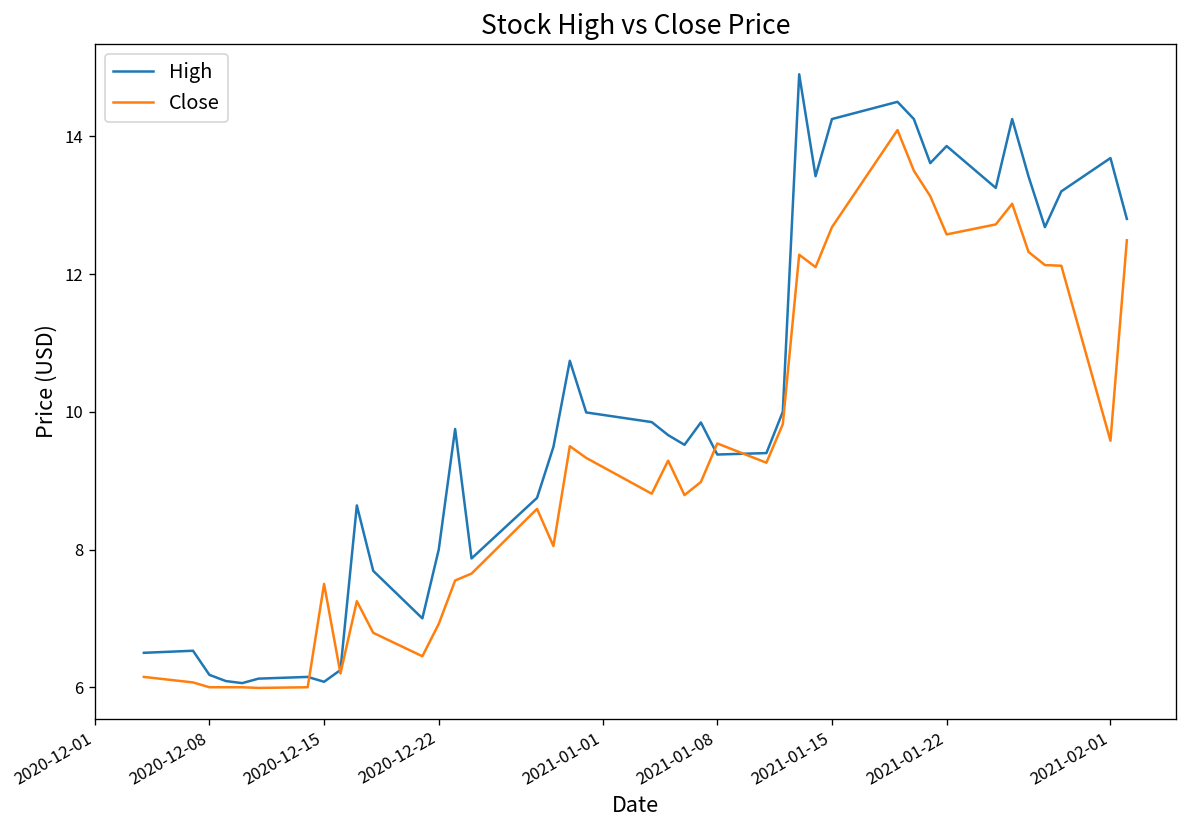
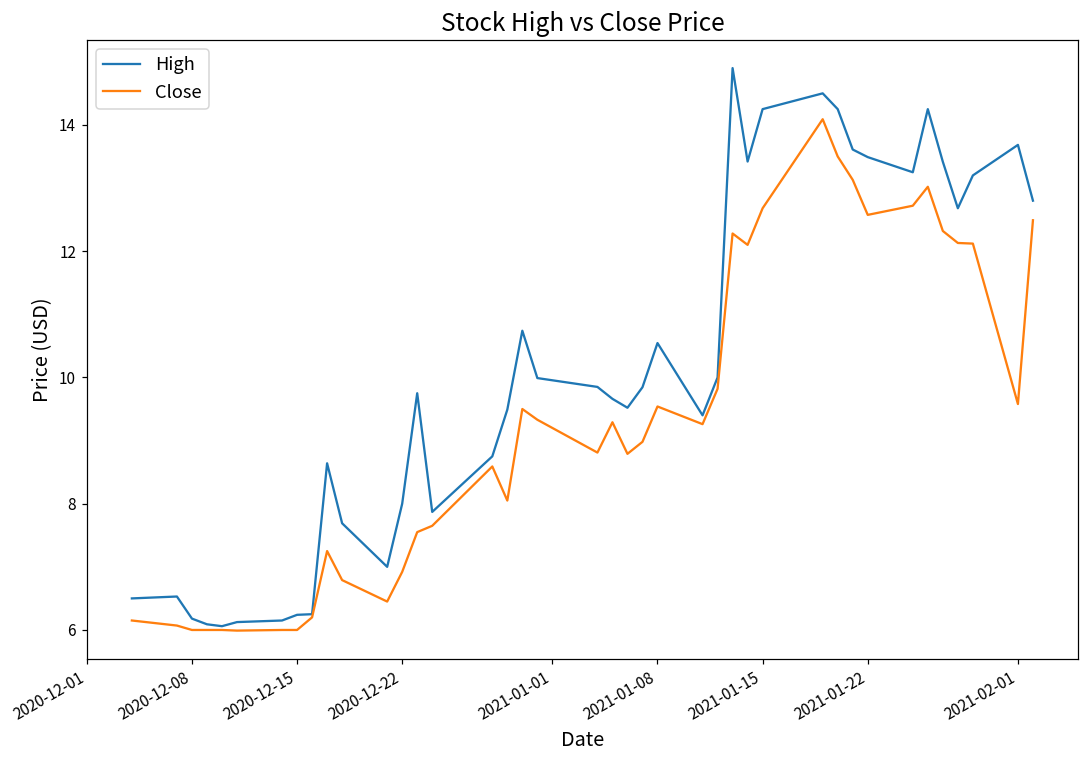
  {
    "High": {
      "2020-12-08": 6.2,
-     "2020-12-15": 6.1,
+     "2020-12-15": 6.2,
      "2020-12-22": 8.0,
-     "2021-01-08": 9.4,
+     "2021-01-08": 10.5,
      "2021-01-15": 14.3,
-     "2021-01-22": 13.9,
+     "2021-01-22": 13.5,
      "2021-02-01": 13.7
    },
    "Close": {
      "2020-12-08": 6.0,
-     "2020-12-15": 7.5,
+     "2020-12-15": 6.0,
      "2020-12-22": 6.9,
      "2021-01-08": 9.5,
      "2021-01-15": 12.7,
      "2021-01-22": 12.6,
      "2021-02-01": 9.6
    }
  }
